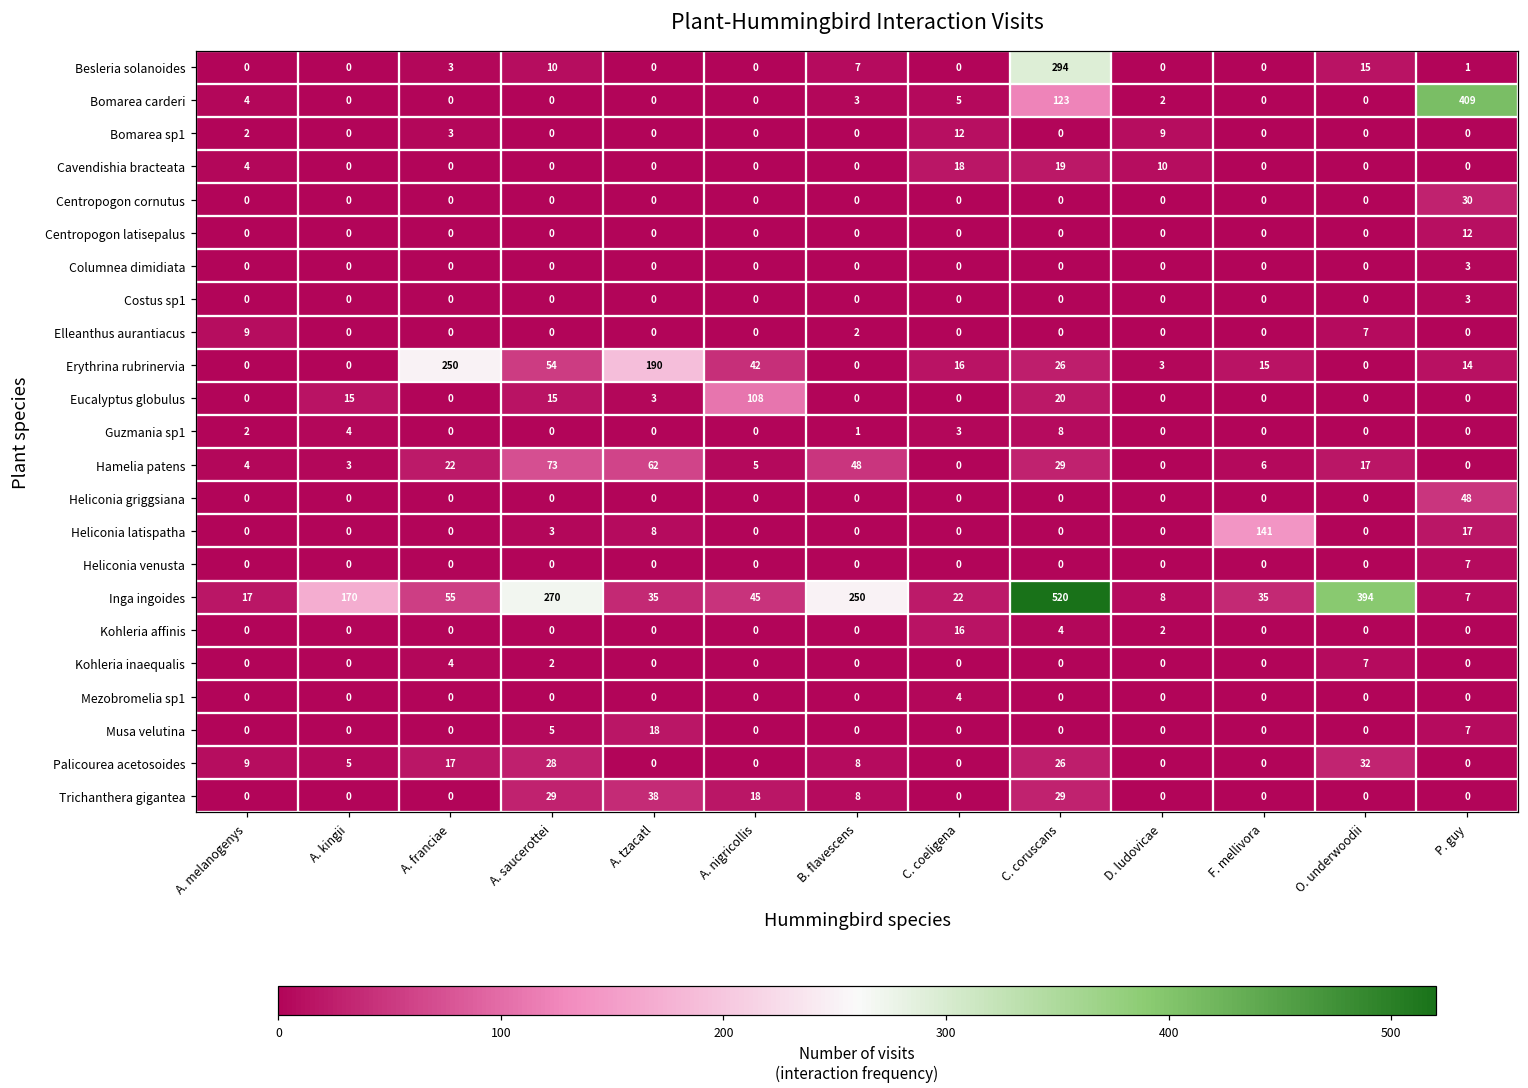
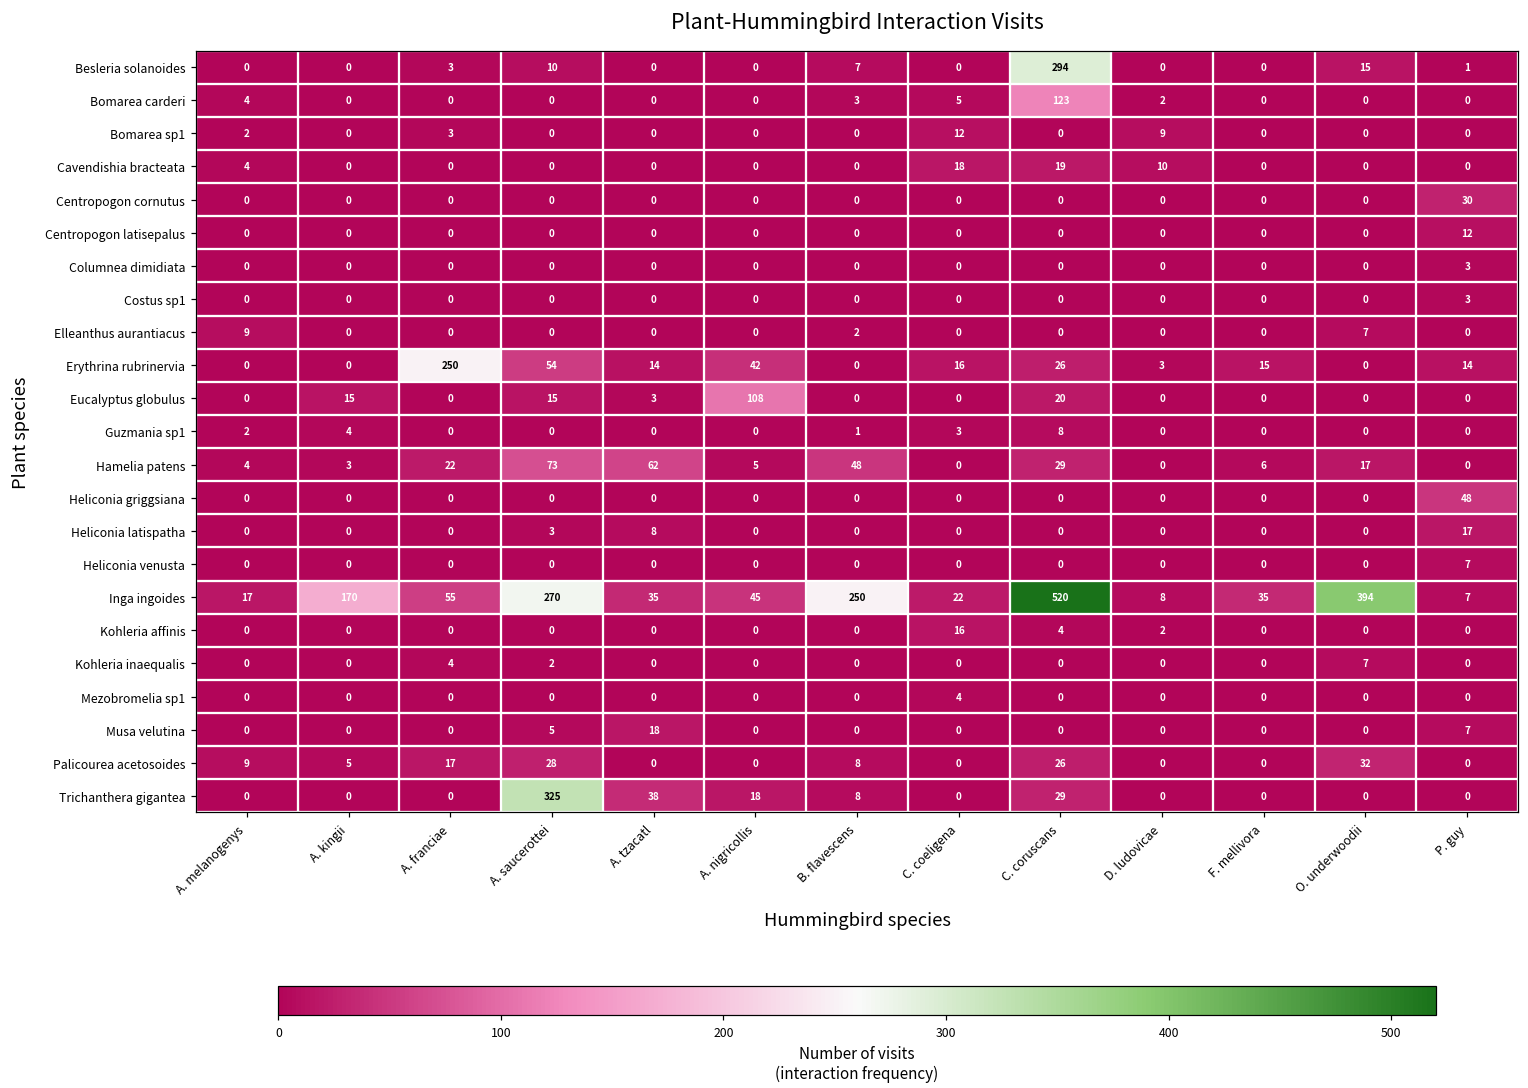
  {
    "Bomarea carderi": {
      "A. melanogenys": 4,
      "A. kingii": 0,
      "A. franciae": 0,
      "A. saucerottei": 0,
      "A. tzacatl": 0,
      "A. nigricollis": 0,
      "B. flavescens": 3,
      "C. coeligena": 5,
      "C. coruscans": 123,
      "D. ludovicae": 2,
      "F. mellivora": 0,
      "O. underwoodii": 0,
-     "P. guy": 409
+     "P. guy": 0
    },
    "Erythrina rubrinervia": {
      "A. melanogenys": 0,
      "A. kingii": 0,
      "A. franciae": 250,
      "A. saucerottei": 54,
-     "A. tzacatl": 190,
+     "A. tzacatl": 14,
      "A. nigricollis": 42,
      "B. flavescens": 0,
      "C. coeligena": 16,
      "C. coruscans": 26,
      "D. ludovicae": 3,
      "F. mellivora": 15,
      "O. underwoodii": 0,
      "P. guy": 14
    },
    "Heliconia latispatha": {
      "A. melanogenys": 0,
      "A. kingii": 0,
      "A. franciae": 0,
      "A. saucerottei": 3,
      "A. tzacatl": 8,
      "A. nigricollis": 0,
      "B. flavescens": 0,
      "C. coeligena": 0,
      "C. coruscans": 0,
      "D. ludovicae": 0,
-     "F. mellivora": 141,
+     "F. mellivora": 0,
      "O. underwoodii": 0,
      "P. guy": 17
    },
    "Trichanthera gigantea": {
      "A. melanogenys": 0,
      "A. kingii": 0,
      "A. franciae": 0,
-     "A. saucerottei": 29,
+     "A. saucerottei": 325,
      "A. tzacatl": 38,
      "A. nigricollis": 18,
      "B. flavescens": 8,
      "C. coeligena": 0,
      "C. coruscans": 29,
      "D. ludovicae": 0,
      "F. mellivora": 0,
      "O. underwoodii": 0,
      "P. guy": 0
    }
  }
